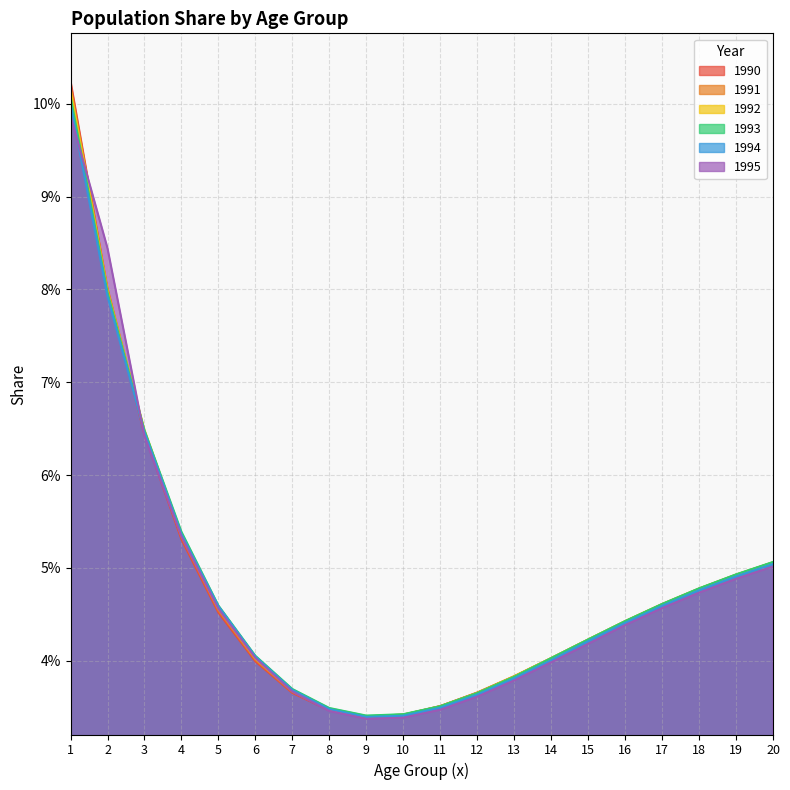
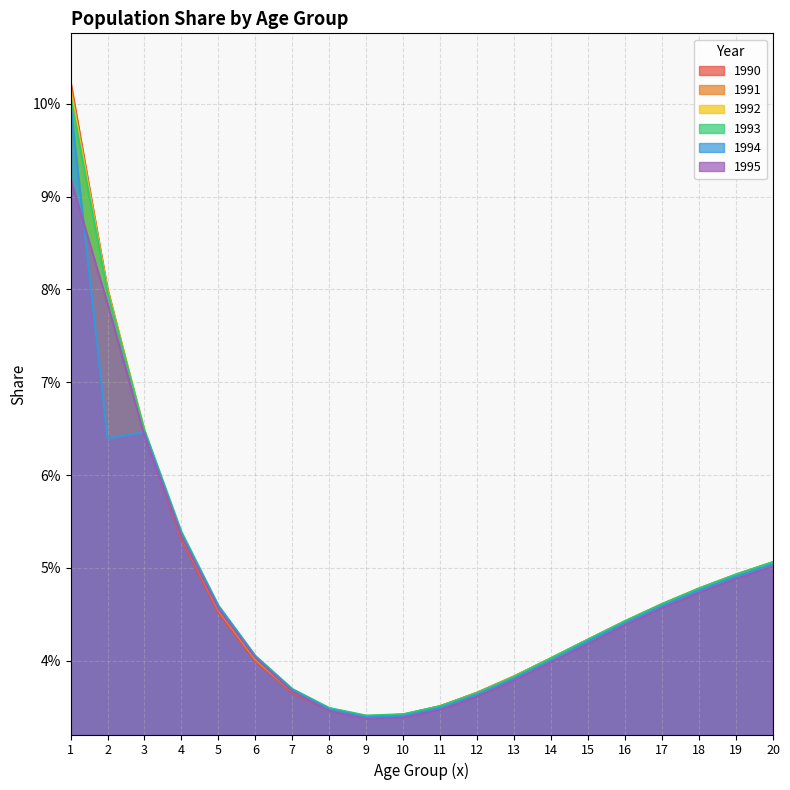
  {
    "1993": {
      "1": "10.1%"
    },
    "1994": {
      "1": "10.0%",
-     "2": "7.9%"
+     "2": "6.4%"
    },
    "1995": {
-     "1": "9.9%",
-     "2": "8.4%",
+     "1": "9.2%",
+     "2": "7.9%",
      "15": "4.2%",
      "19": "4.9%",
      "20": "5.0%"
    }
  }
